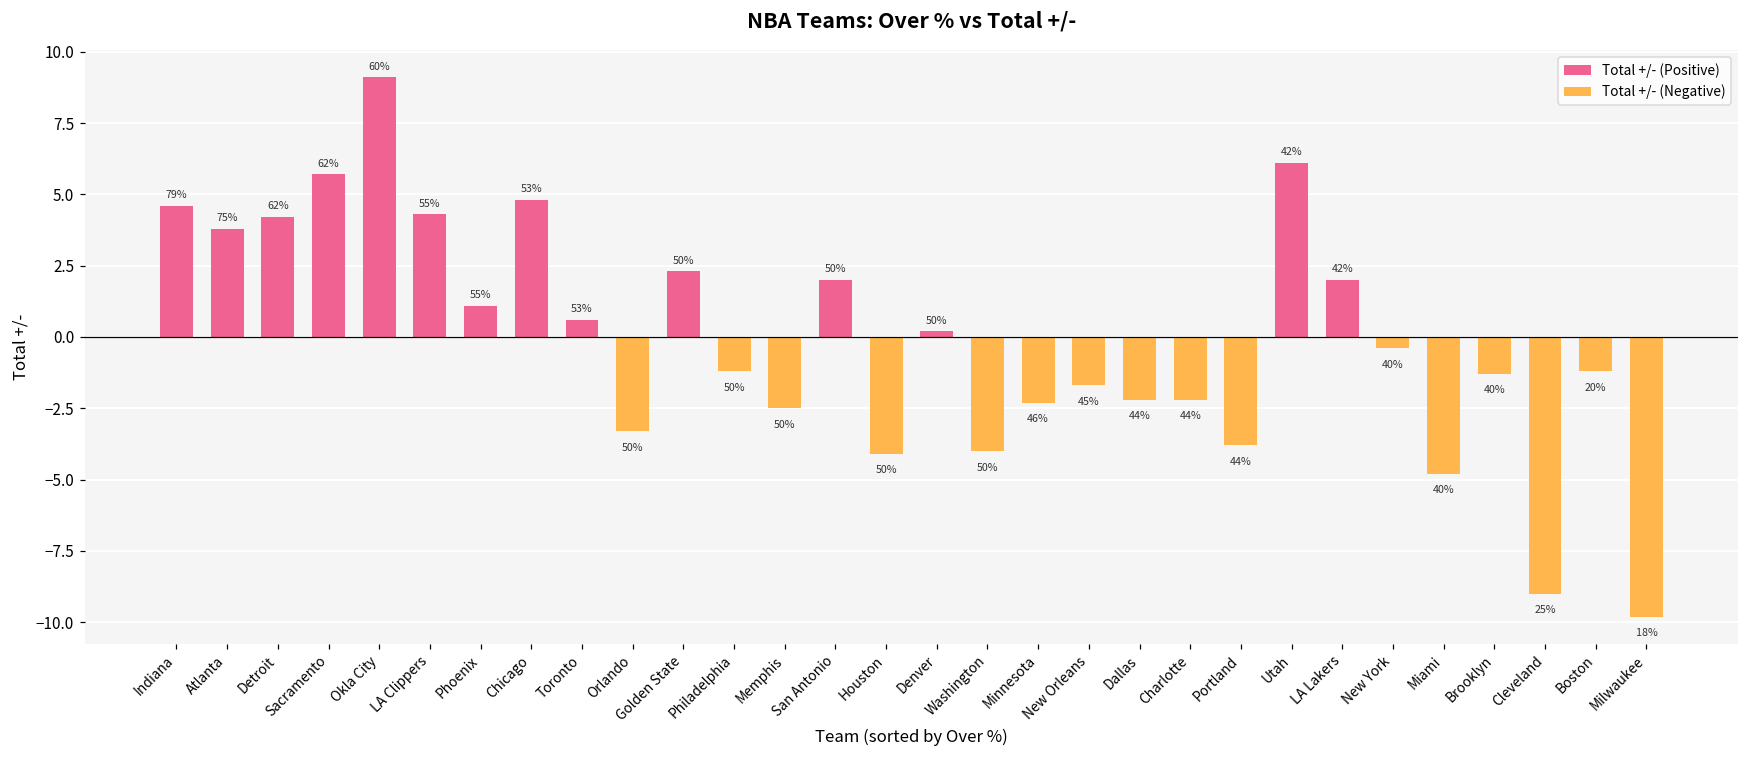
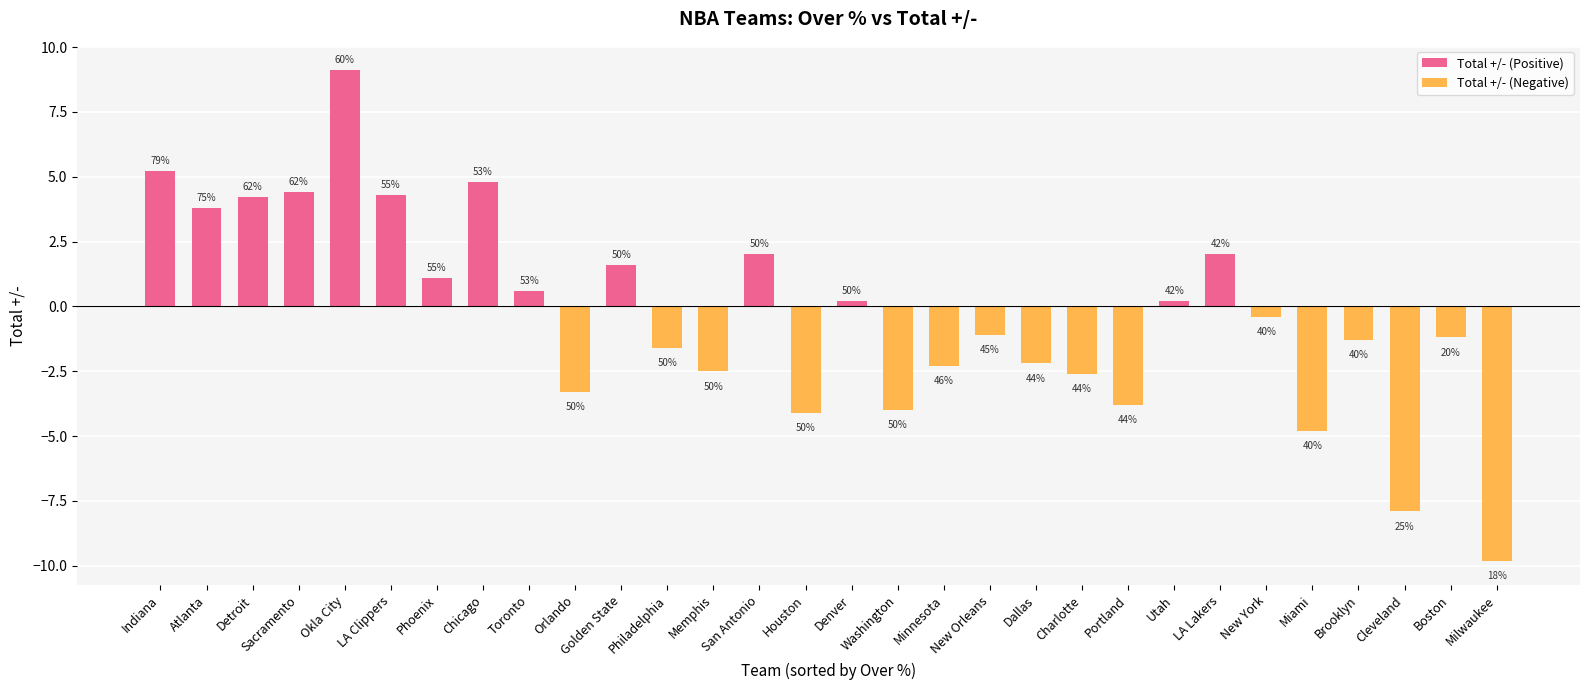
  {
    "Total +/- (Positive)": {
-     "Indiana": 4.6,
-     "Sacramento": 5.7,
-     "Golden State": 2.3,
-     "Utah": 6.1
+     "Indiana": 5.2,
+     "Sacramento": 4.4,
+     "Golden State": 1.6,
+     "Utah": 0.2
    },
    "Total +/- (Negative)": {
-     "Philadelphia": -1.2,
-     "New Orleans": -1.7,
-     "Charlotte": -2.2,
-     "Cleveland": -9.0
+     "Philadelphia": -1.6,
+     "New Orleans": -1.1,
+     "Charlotte": -2.6,
+     "Cleveland": -7.9
    }
  }
